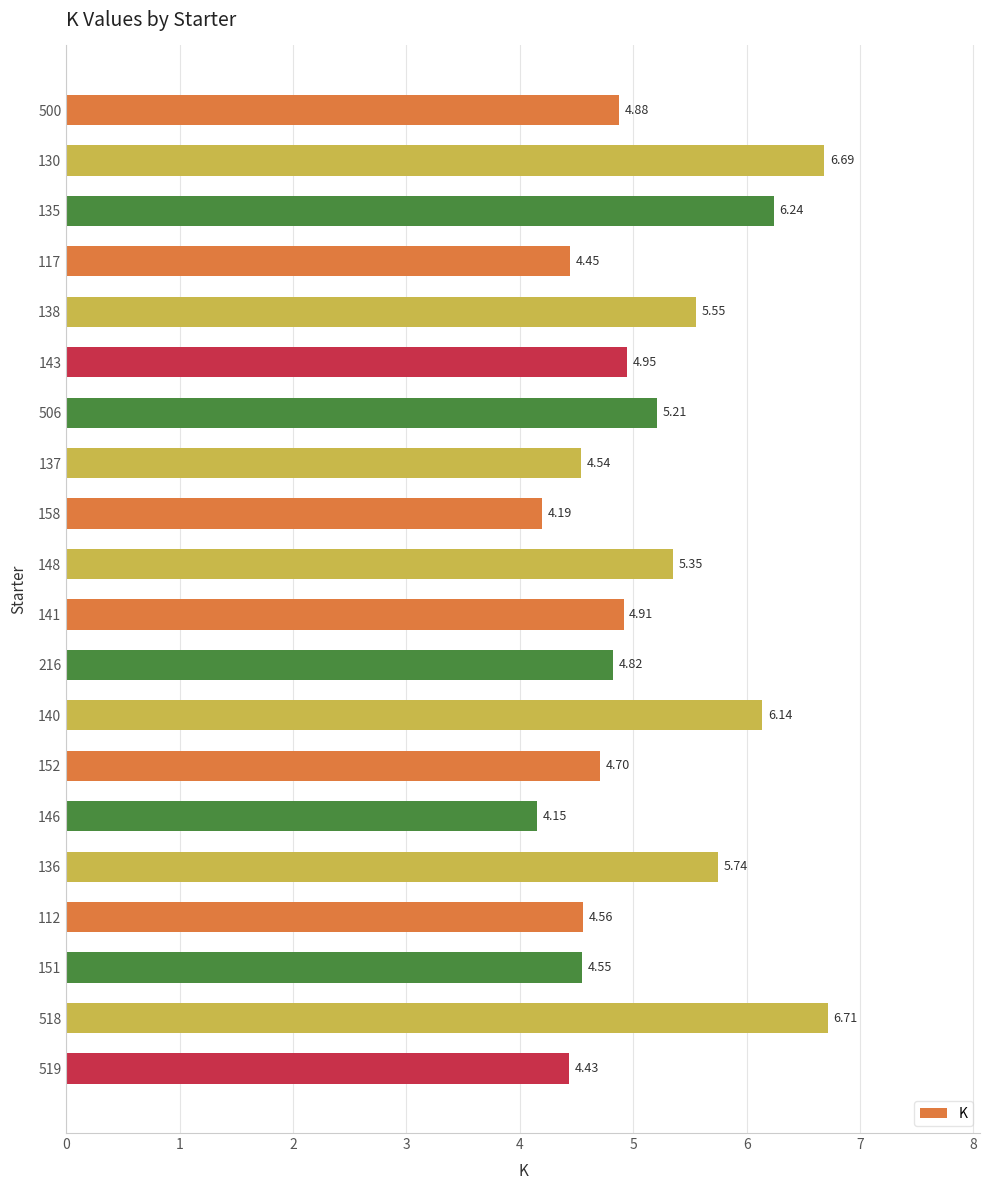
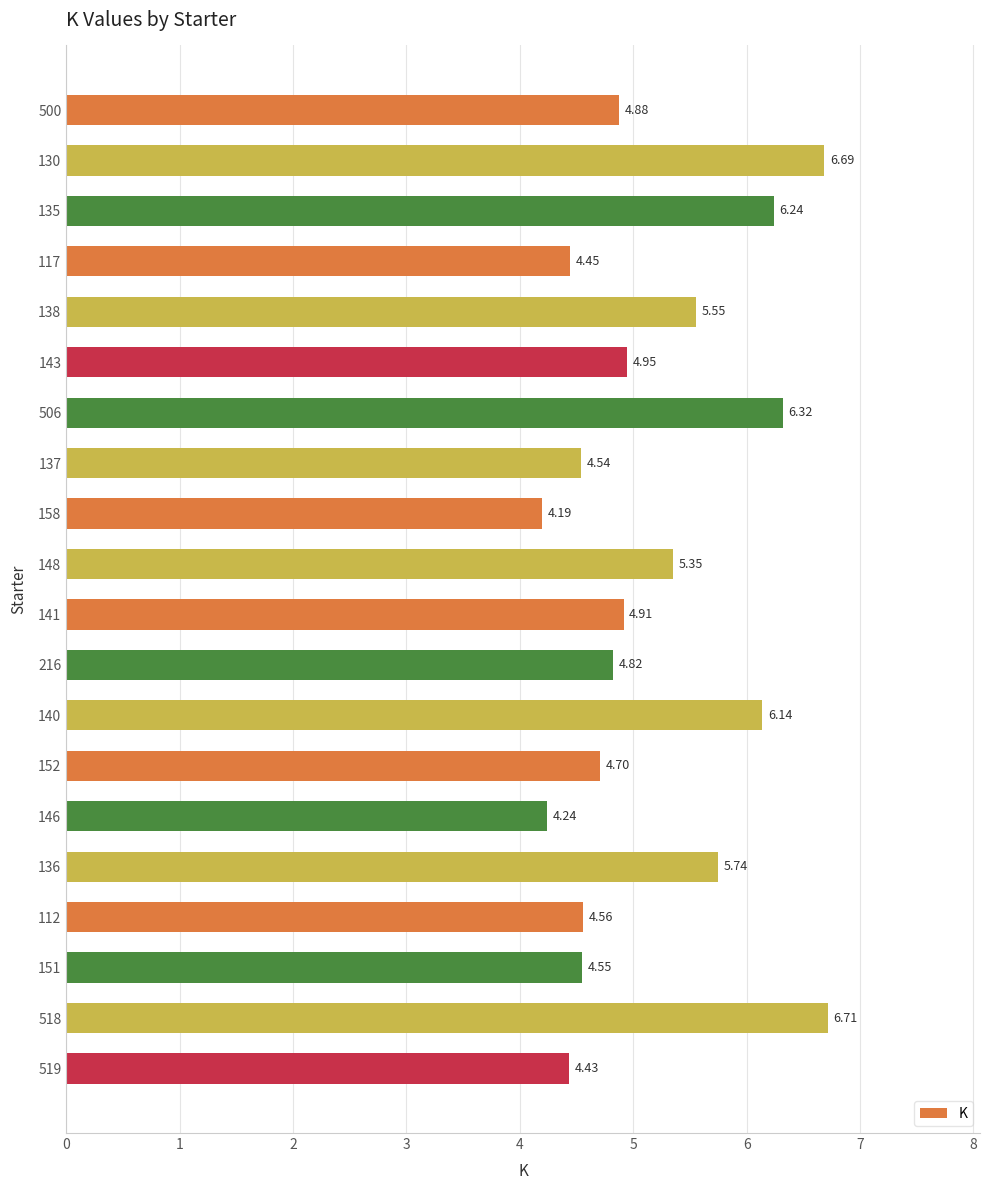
  {
    "500": 4.88,
    "130": 6.69,
    "135": 6.24,
    "117": 4.45,
    "138": 5.55,
    "143": 4.95,
-   "506": 5.21,
+   "506": 6.32,
    "137": 4.54,
    "158": 4.19,
    "148": 5.35,
    "141": 4.91,
    "216": 4.82,
    "140": 6.14,
    "152": 4.70,
-   "146": 4.15,
+   "146": 4.24,
    "136": 5.74,
    "112": 4.56,
    "151": 4.55,
    "518": 6.71,
    "519": 4.43
  }
